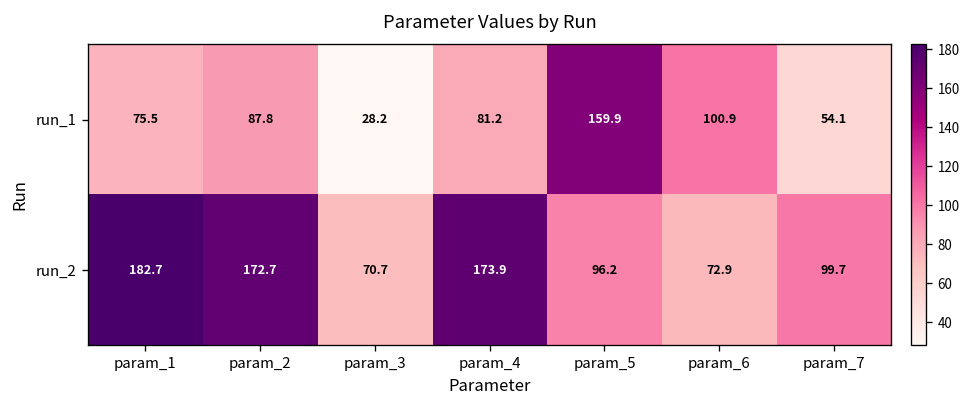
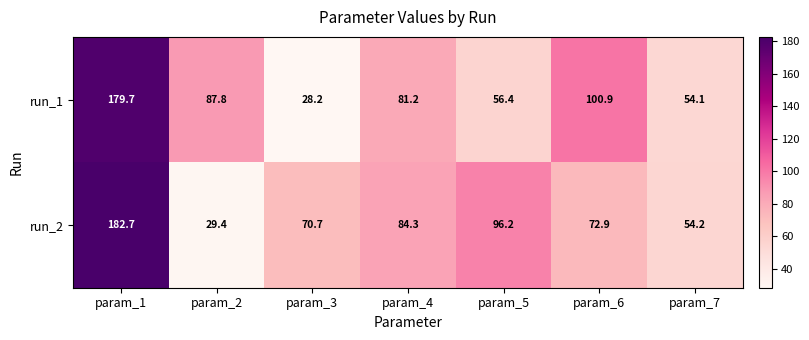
  {
    "run_1": {
-     "param_1": 75.5,
+     "param_1": 179.7,
      "param_2": 87.8,
      "param_3": 28.2,
      "param_4": 81.2,
-     "param_5": 159.9,
+     "param_5": 56.4,
      "param_6": 100.9,
      "param_7": 54.1
    },
    "run_2": {
      "param_1": 182.7,
-     "param_2": 172.7,
+     "param_2": 29.4,
      "param_3": 70.7,
-     "param_4": 173.9,
+     "param_4": 84.3,
      "param_5": 96.2,
      "param_6": 72.9,
-     "param_7": 99.7
+     "param_7": 54.2
    }
  }
